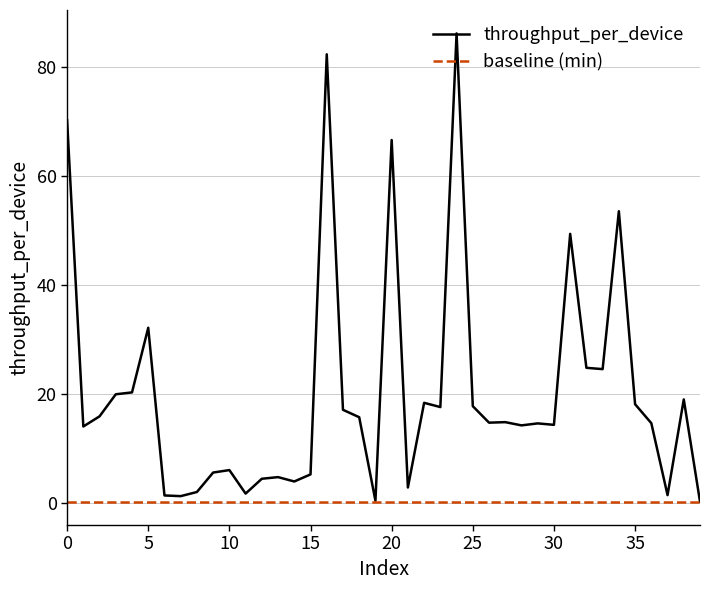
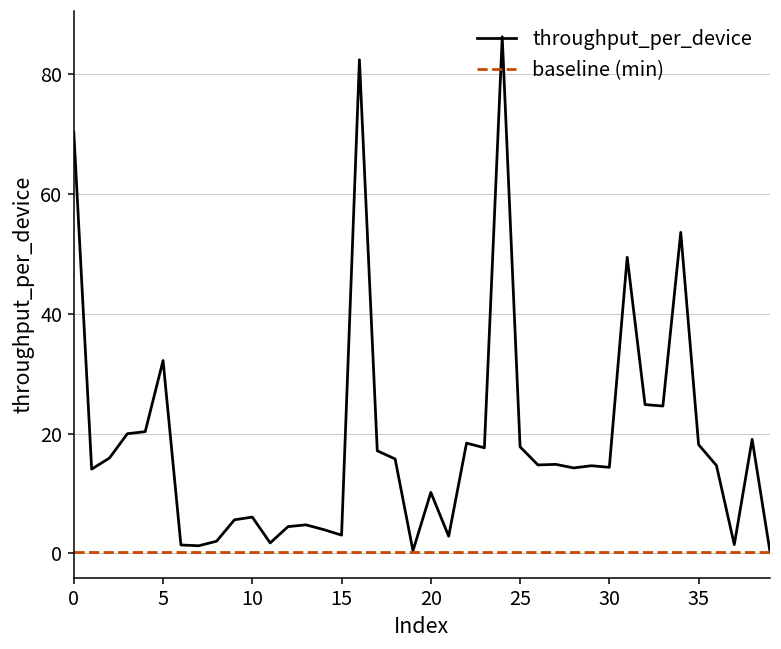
  {
    "throughput_per_device": {
      "0": 70,
      "5": 32,
      "10": 6,
-     "15": 5,
-     "20": 67,
+     "15": 3,
+     "20": 10,
      "25": 18,
      "30": 14,
      "35": 18
    },
    "baseline (min)": {
      "0": 0,
      "5": 0,
      "10": 0,
      "15": 0,
      "20": 0,
      "25": 0,
      "30": 0,
      "35": 0
    }
  }
